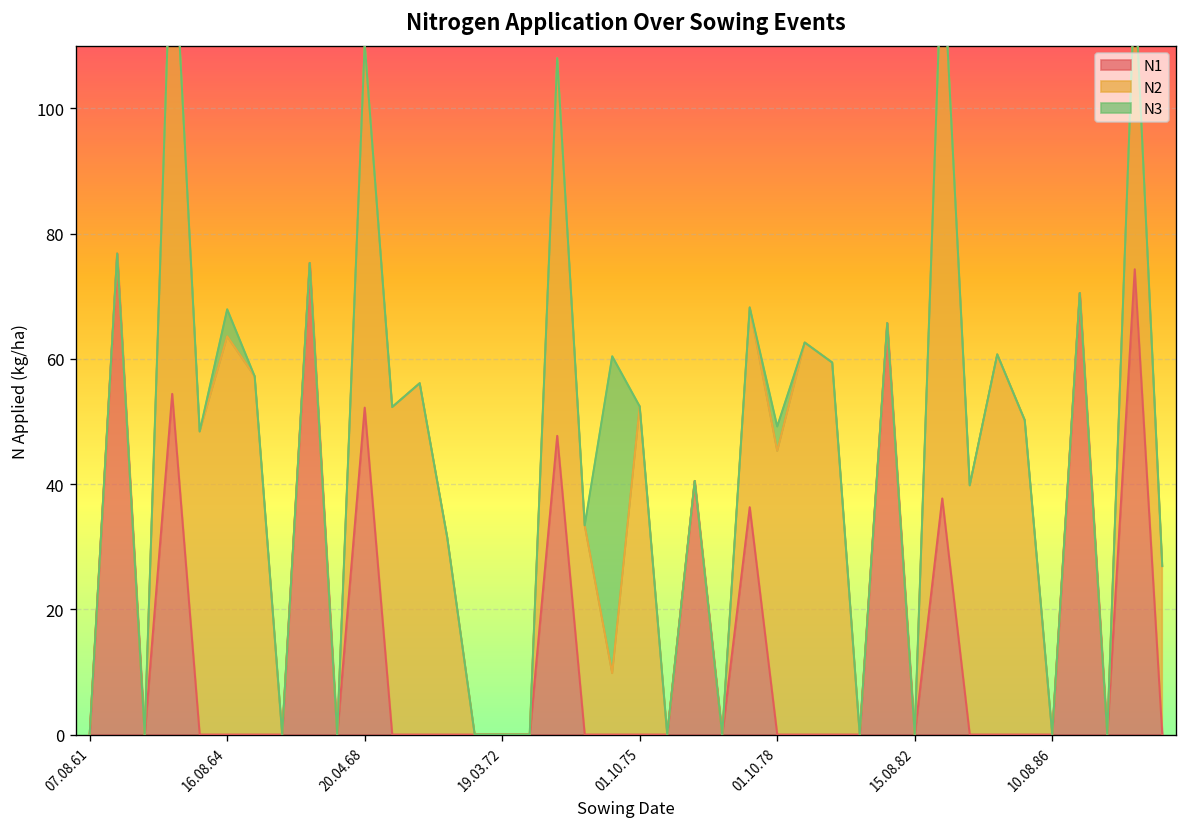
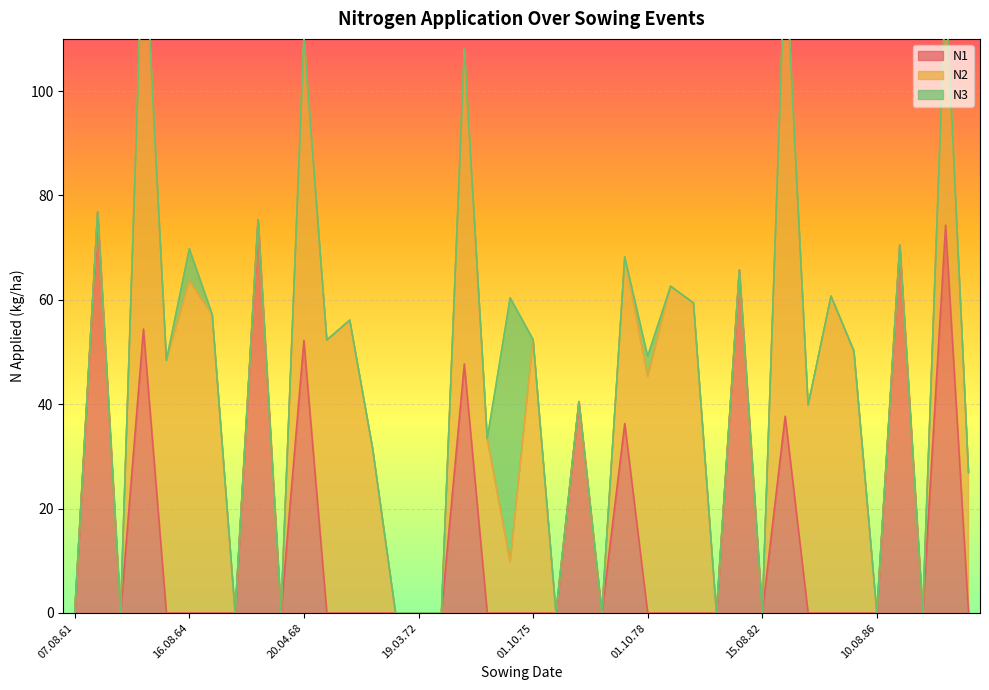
  {
    "N1": {
      "16.08.64": 0,
      "20.04.68": 52,
      "01.10.75": 0,
      "01.10.78": 0
    },
    "N2": {
      "16.08.64": 64,
      "01.10.78": 45
    },
    "N3": {
-     "16.08.64": 4,
+     "16.08.64": 6,
      "01.10.78": 4
    }
  }
